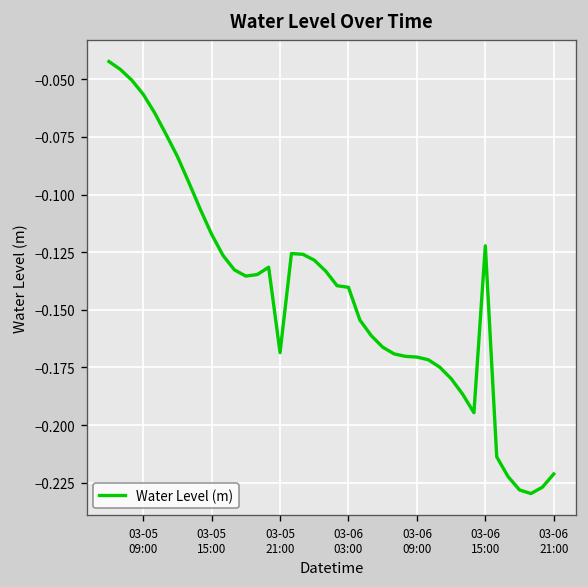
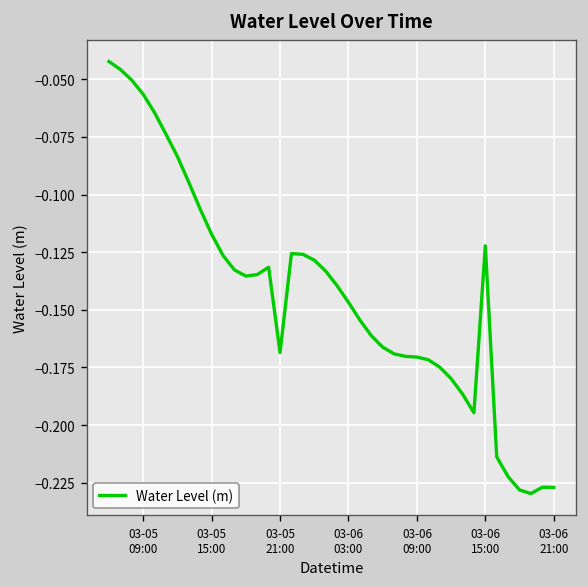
  {
    "03-05 09:00": -0.057,
    "03-05 15:00": -0.117,
    "03-05 21:00": -0.169,
-   "03-06 03:00": -0.140,
+   "03-06 03:00": -0.147,
    "03-06 09:00": -0.170,
    "03-06 15:00": -0.122,
-   "03-06 21:00": -0.221
+   "03-06 21:00": -0.227
  }
